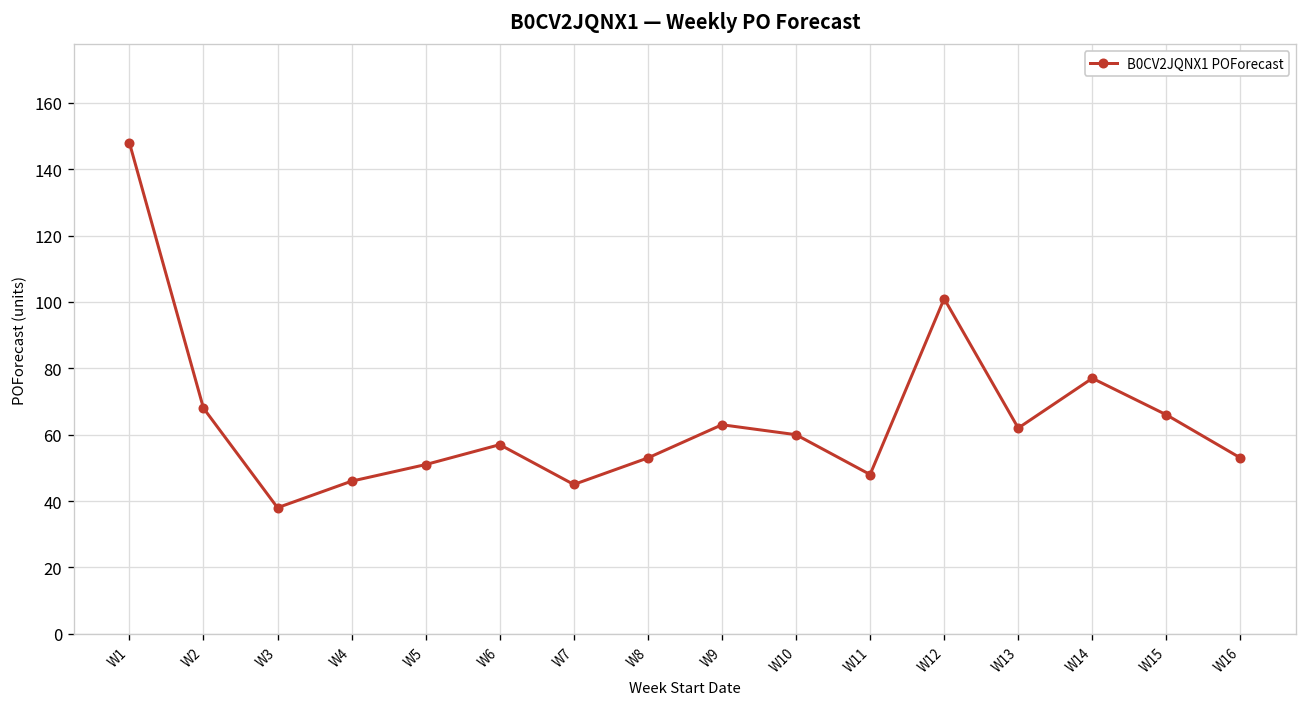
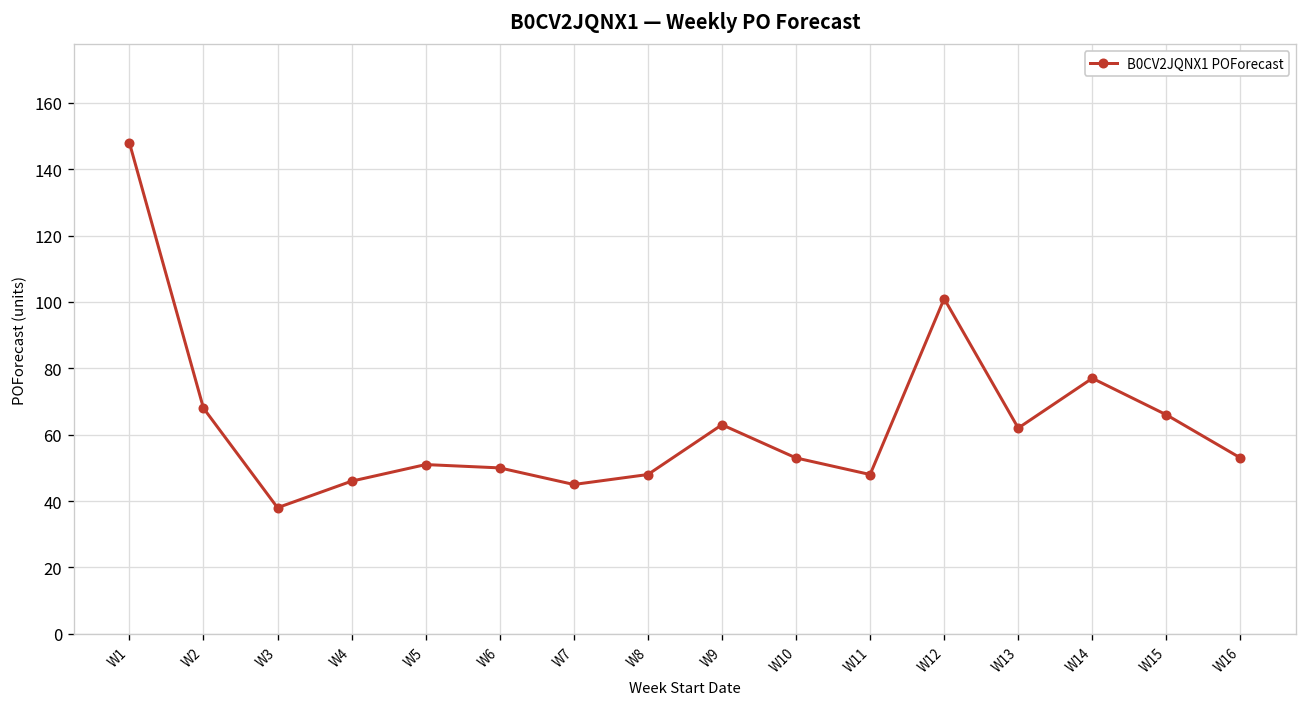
  {
    "W1": 148,
    "W2": 68,
    "W3": 38,
    "W4": 46,
    "W5": 51,
-   "W6": 57,
+   "W6": 50,
    "W7": 45,
-   "W8": 53,
+   "W8": 48,
    "W9": 63,
-   "W10": 60,
+   "W10": 53,
    "W11": 48,
    "W12": 101,
    "W13": 62,
    "W14": 77,
    "W15": 66,
    "W16": 53
  }
